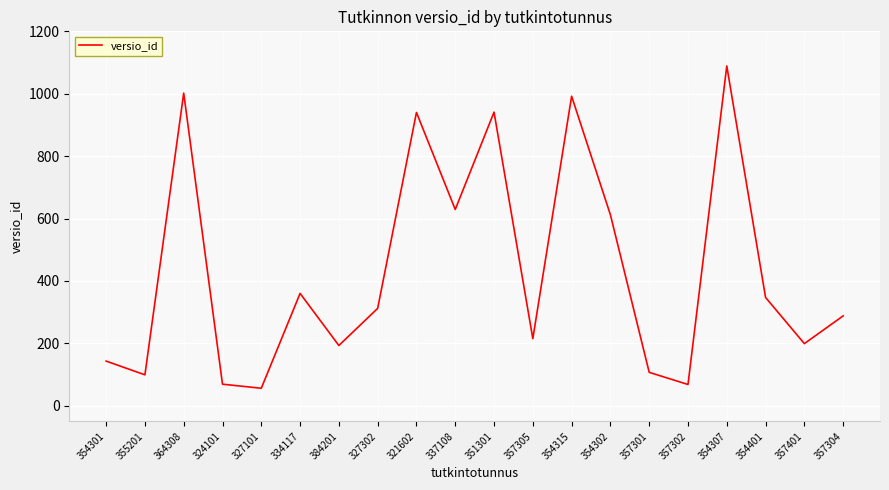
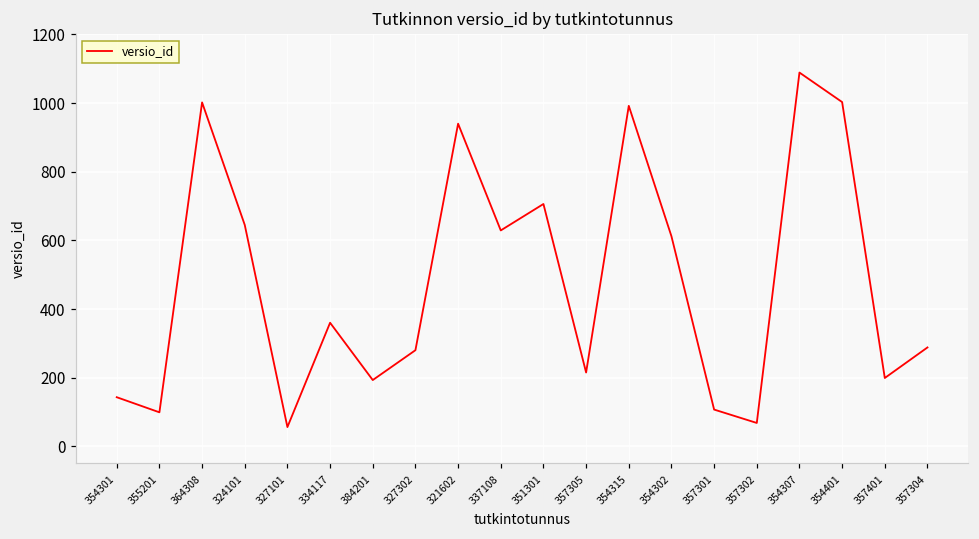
  {
    "354301": 140,
    "355201": 100,
    "364308": 1000,
-   "324101": 70,
+   "324101": 650,
    "327101": 60,
    "334117": 360,
    "384201": 190,
-   "327302": 310,
+   "327302": 280,
    "321602": 940,
    "337108": 630,
-   "351301": 940,
+   "351301": 710,
    "357305": 220,
    "354315": 990,
    "354302": 610,
    "357301": 110,
    "357302": 70,
    "354307": 1090,
-   "354401": 350,
+   "354401": 1000,
    "357401": 200,
    "357304": 290
  }
